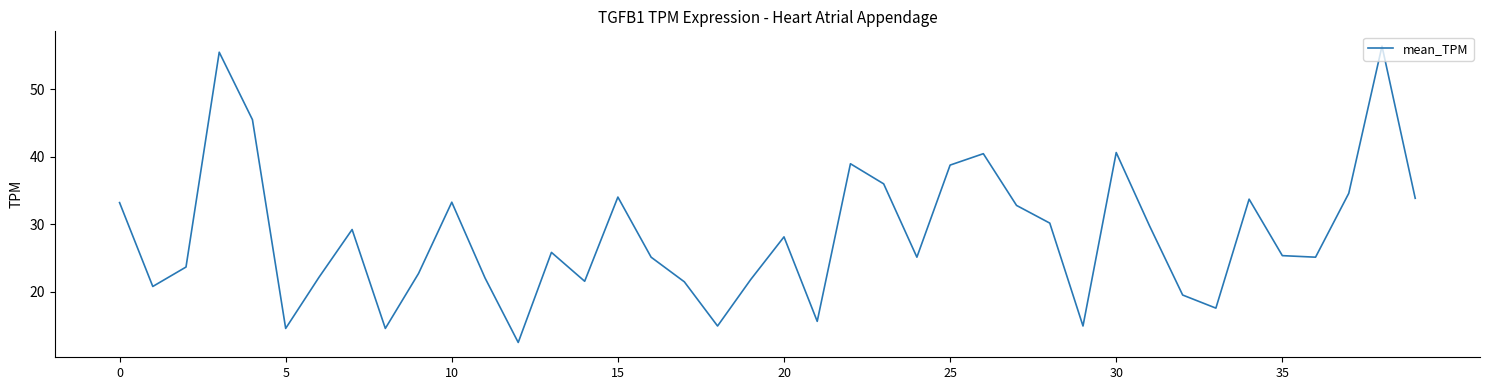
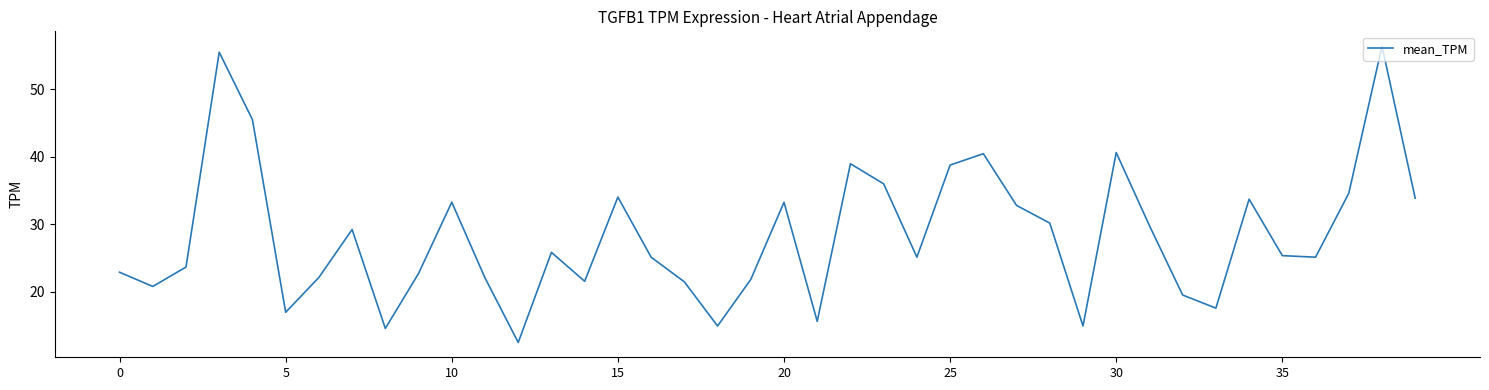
  {
-   "0": 33,
-   "5": 15,
+   "0": 23,
+   "5": 17,
    "10": 33,
    "15": 34,
-   "20": 28,
+   "20": 33,
    "25": 39,
    "30": 41,
    "35": 25
  }
